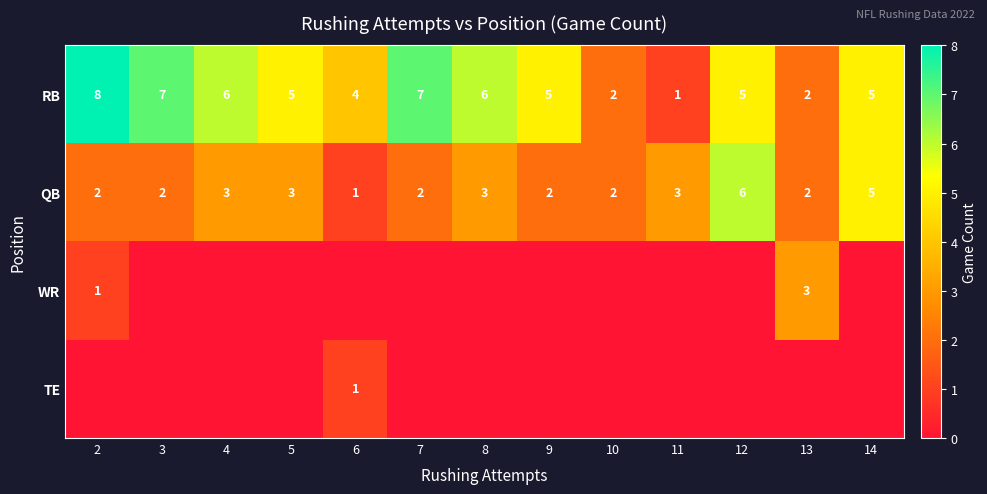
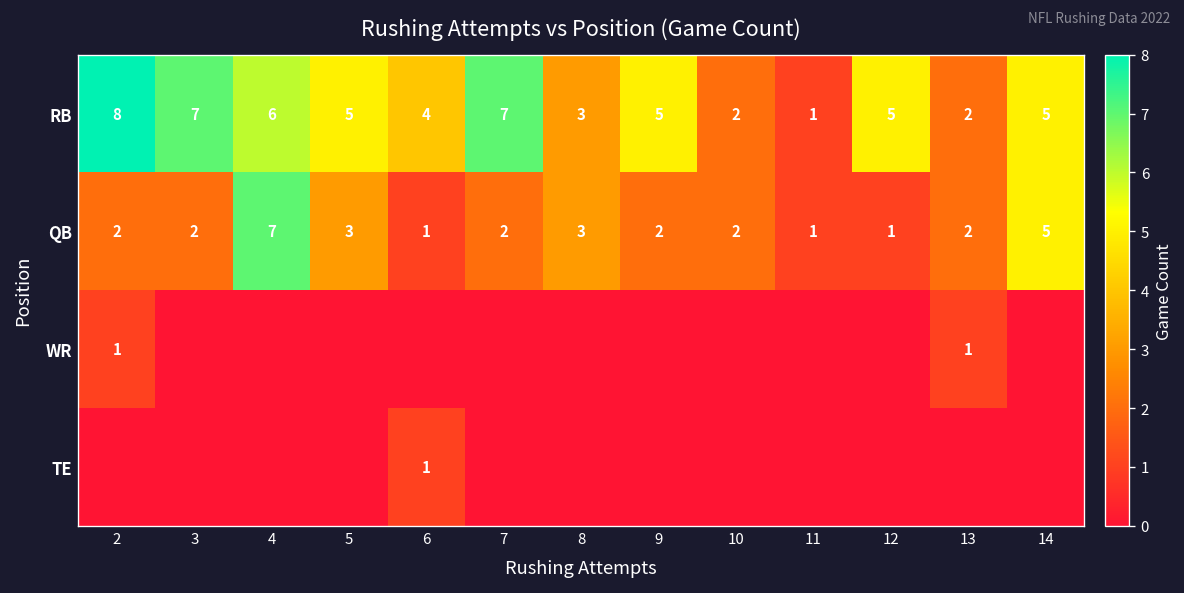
  {
    "RB": {
      "2": 8,
      "3": 7,
      "4": 6,
      "5": 5,
      "6": 4,
      "7": 7,
-     "8": 6,
+     "8": 3,
      "9": 5,
      "10": 2,
      "11": 1,
      "12": 5,
      "13": 2,
      "14": 5
    },
    "QB": {
      "2": 2,
      "3": 2,
-     "4": 3,
+     "4": 7,
      "5": 3,
      "6": 1,
      "7": 2,
      "8": 3,
      "9": 2,
      "10": 2,
-     "11": 3,
-     "12": 6,
+     "11": 1,
+     "12": 1,
      "13": 2,
      "14": 5
    },
    "WR": {
      "2": 1,
-     "13": 3
+     "13": 1
    },
    "TE": {
      "6": 1
    }
  }
